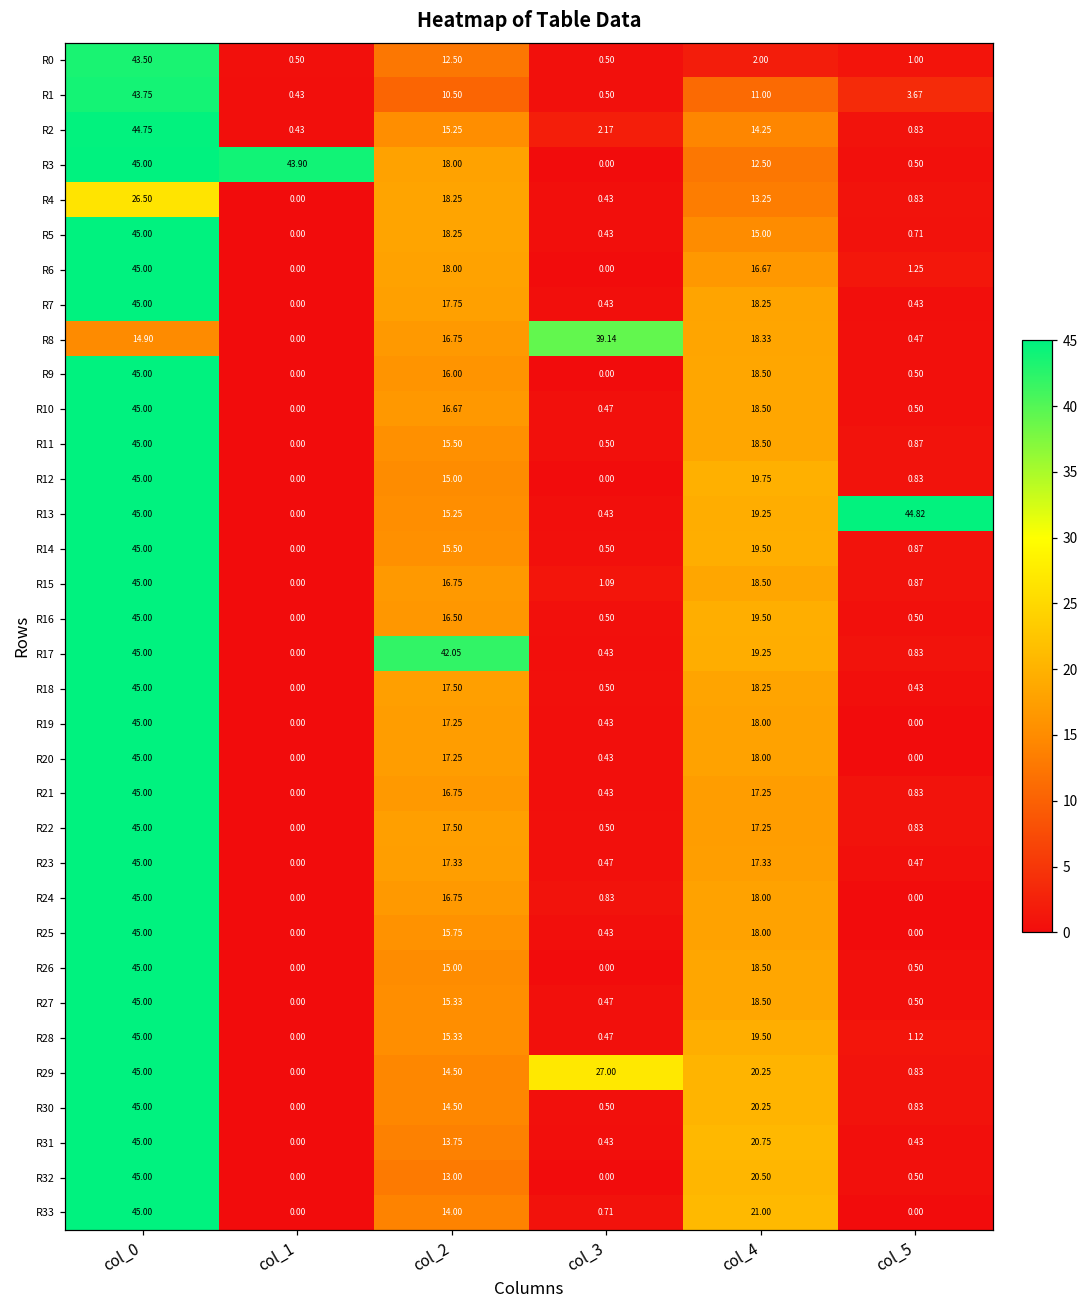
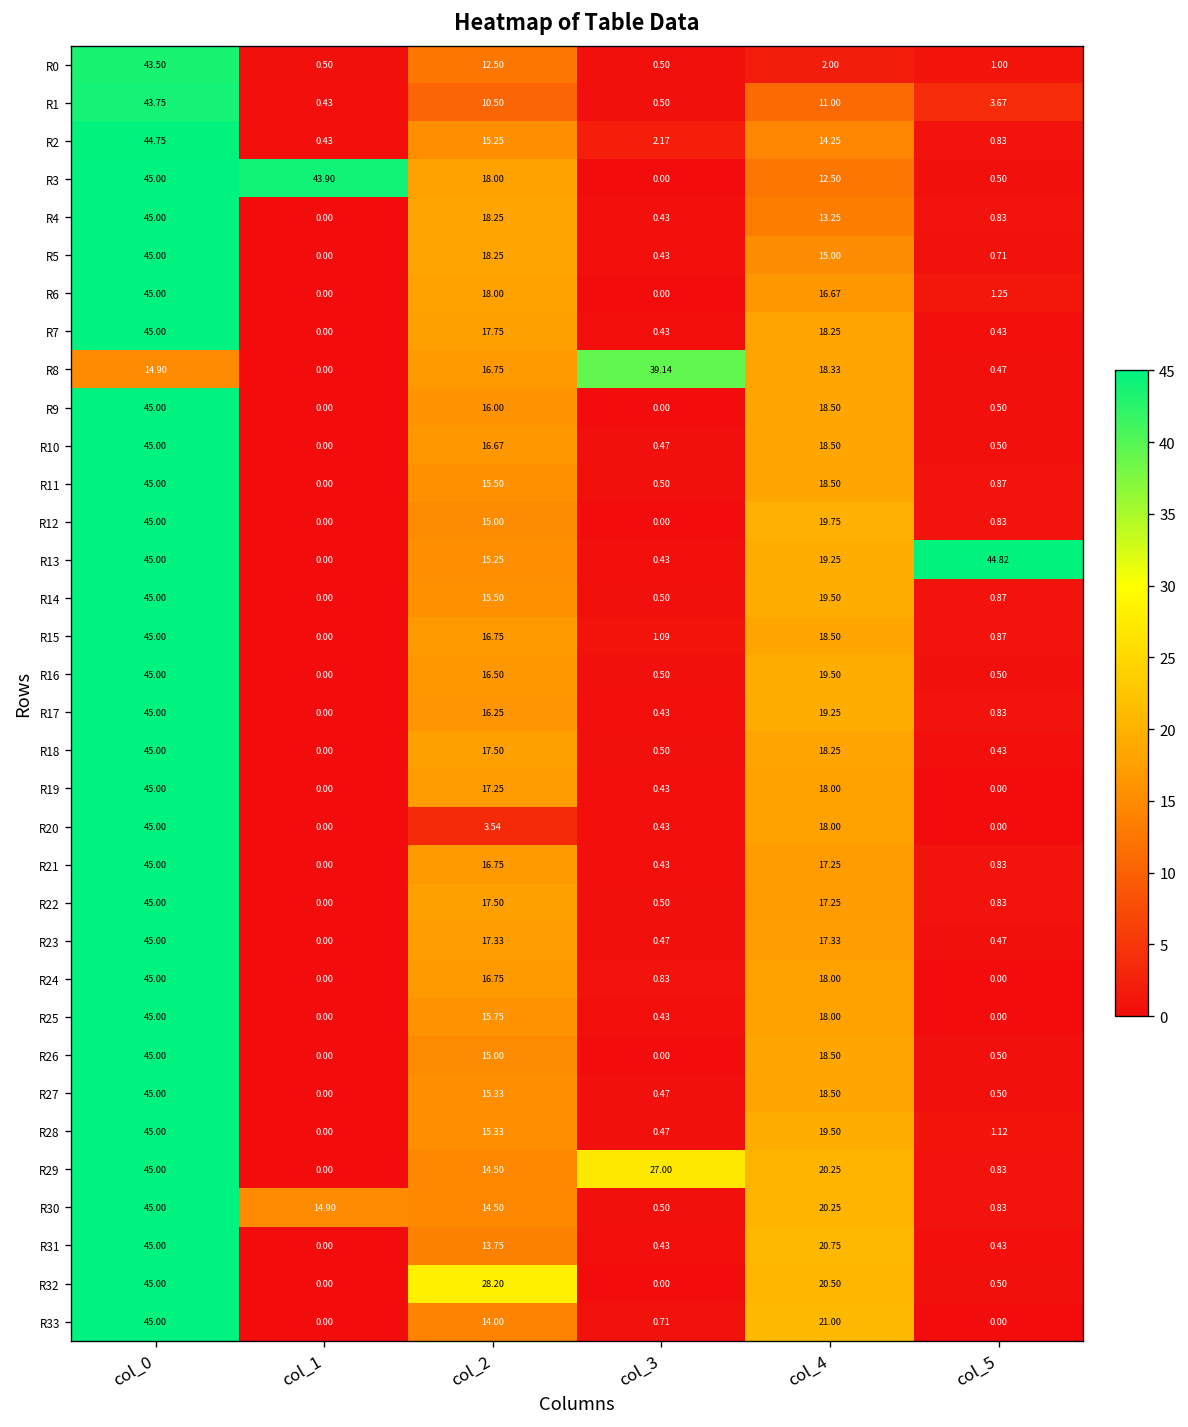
  {
    "R4": {
-     "col_0": 26.50,
+     "col_0": 45.00,
      "col_1": 0.00,
      "col_2": 18.25,
      "col_3": 0.43,
      "col_4": 13.25,
      "col_5": 0.83
    },
    "R17": {
      "col_0": 45.00,
      "col_1": 0.00,
-     "col_2": 42.05,
+     "col_2": 16.25,
      "col_3": 0.43,
      "col_4": 19.25,
      "col_5": 0.83
    },
    "R20": {
      "col_0": 45.00,
      "col_1": 0.00,
-     "col_2": 17.25,
+     "col_2": 3.54,
      "col_3": 0.43,
      "col_4": 18.00,
      "col_5": 0.00
    },
    "R30": {
      "col_0": 45.00,
-     "col_1": 0.00,
+     "col_1": 14.90,
      "col_2": 14.50,
      "col_3": 0.50,
      "col_4": 20.25,
      "col_5": 0.83
    },
    "R32": {
      "col_0": 45.00,
      "col_1": 0.00,
-     "col_2": 13.00,
+     "col_2": 28.20,
      "col_3": 0.00,
      "col_4": 20.50,
      "col_5": 0.50
    }
  }
